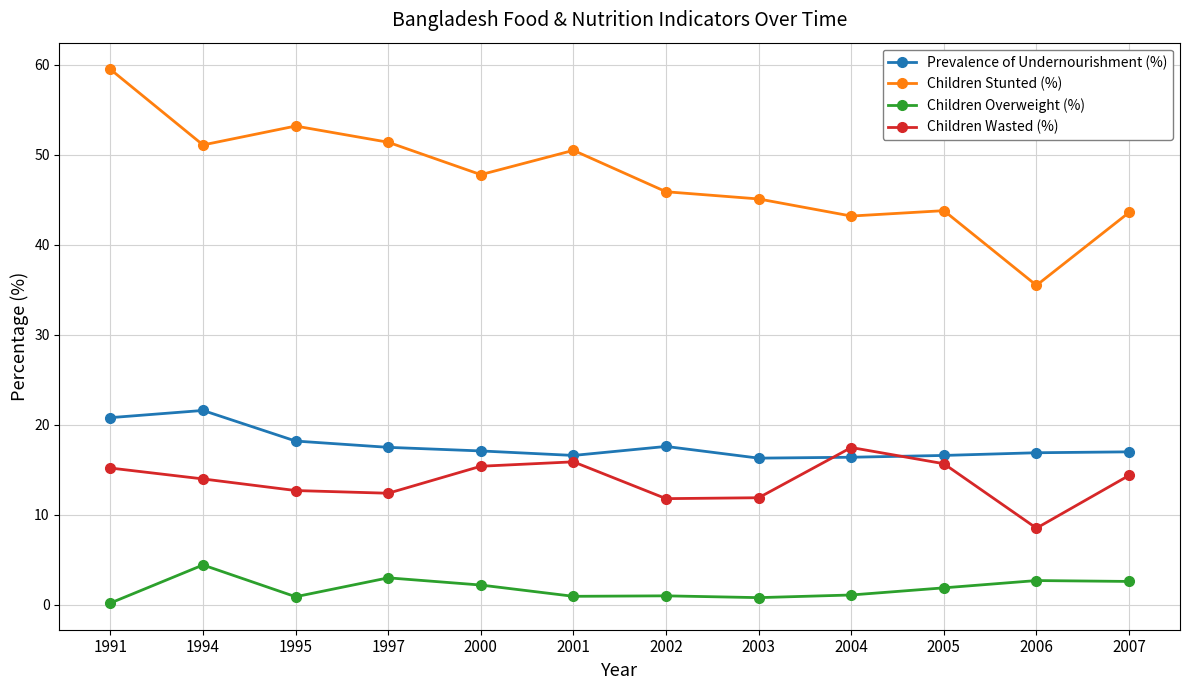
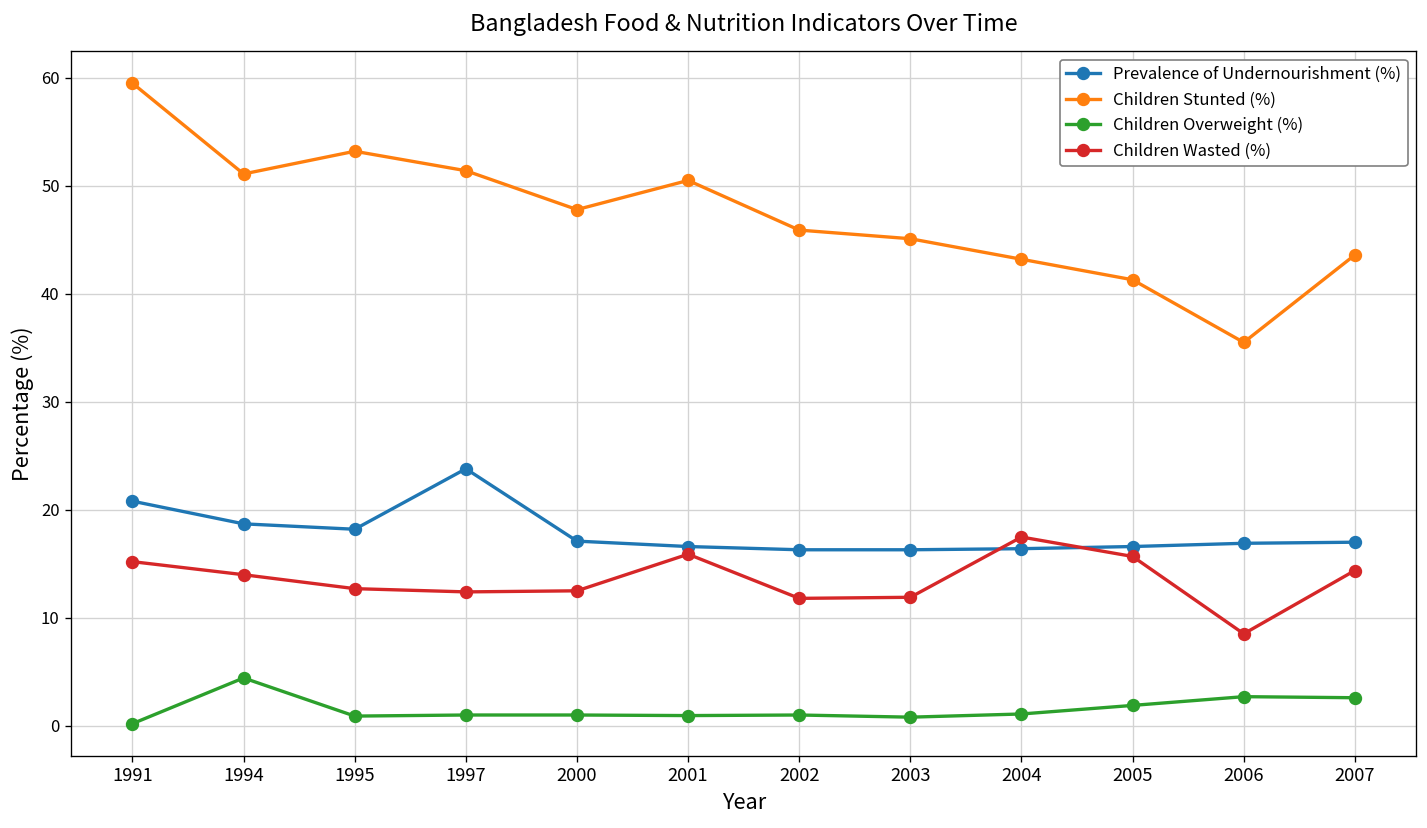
  {
    "Prevalence of Undernourishment (%)": {
      "1991": 21,
-     "1994": 22,
+     "1994": 19,
      "1995": 18,
-     "1997": 18,
+     "1997": 24,
      "2000": 17,
      "2001": 17,
-     "2002": 18,
+     "2002": 16,
      "2003": 16,
      "2004": 16,
      "2005": 17,
      "2006": 17,
      "2007": 17
    },
    "Children Stunted (%)": {
      "1991": 60,
      "1994": 51,
      "1995": 53,
      "1997": 51,
      "2000": 48,
      "2001": 51,
      "2002": 46,
      "2003": 45,
      "2004": 43,
-     "2005": 44,
+     "2005": 41,
      "2006": 36,
      "2007": 44
    },
    "Children Overweight (%)": {
      "1991": 0,
      "1994": 4,
      "1995": 1,
-     "1997": 3,
-     "2000": 2,
+     "1997": 1,
+     "2000": 1,
      "2001": 1,
      "2002": 1,
      "2003": 1,
      "2004": 1,
      "2005": 2,
      "2006": 3,
      "2007": 3
    },
    "Children Wasted (%)": {
      "1991": 15,
      "1994": 14,
      "1995": 13,
      "1997": 12,
-     "2000": 15,
+     "2000": 13,
      "2001": 16,
      "2002": 12,
      "2003": 12,
      "2004": 17,
      "2005": 16,
      "2006": 9,
      "2007": 14
    }
  }
